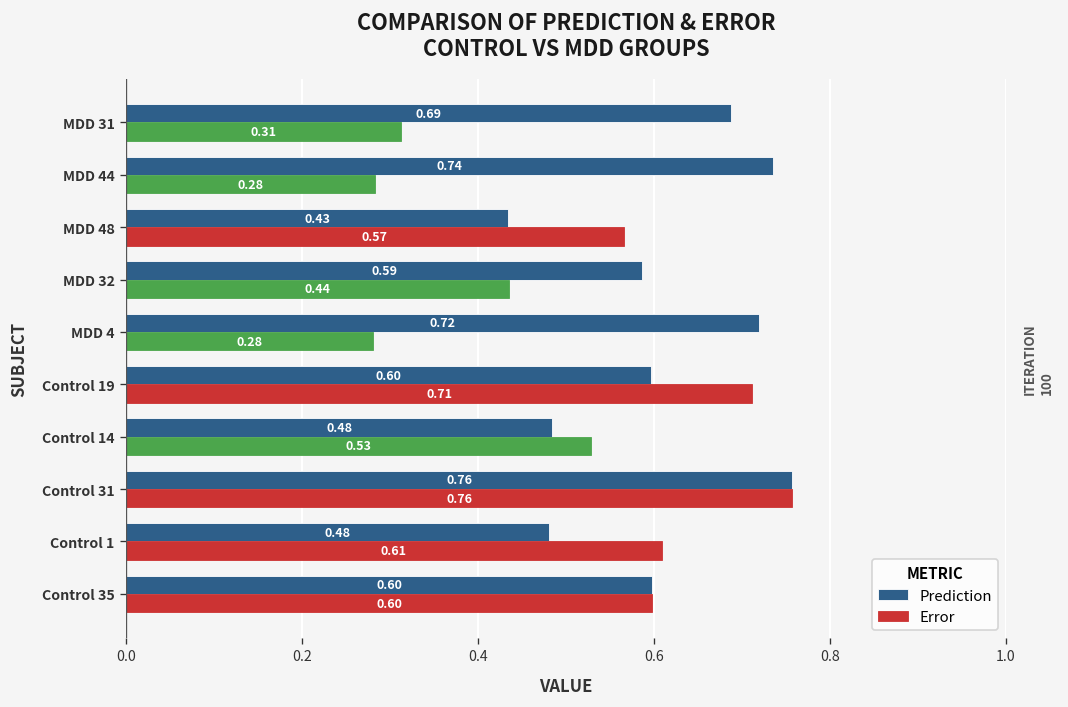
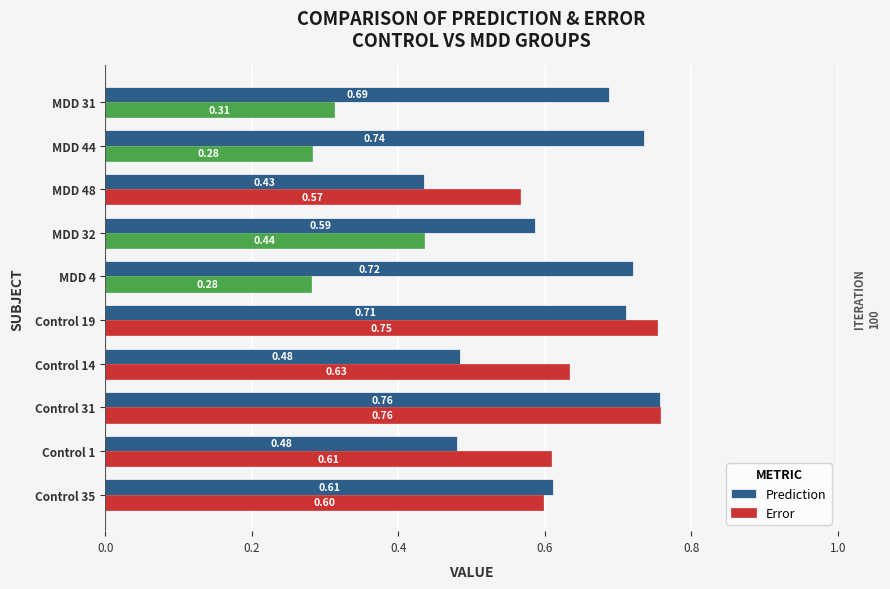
  {
    "Prediction": {
      "MDD 31": 0.69,
      "MDD 44": 0.74,
      "MDD 48": 0.43,
      "MDD 32": 0.59,
      "MDD 4": 0.72,
-     "Control 19": 0.60,
+     "Control 19": 0.71,
      "Control 14": 0.48,
      "Control 31": 0.76,
      "Control 1": 0.48,
-     "Control 35": 0.60
+     "Control 35": 0.61
    },
    "Error": {
      "MDD 31": 0.31,
      "MDD 44": 0.28,
      "MDD 48": 0.57,
      "MDD 32": 0.44,
      "MDD 4": 0.28,
-     "Control 19": 0.71,
-     "Control 14": 0.53,
+     "Control 19": 0.75,
+     "Control 14": 0.63,
      "Control 31": 0.76,
      "Control 1": 0.61,
      "Control 35": 0.60
    }
  }
